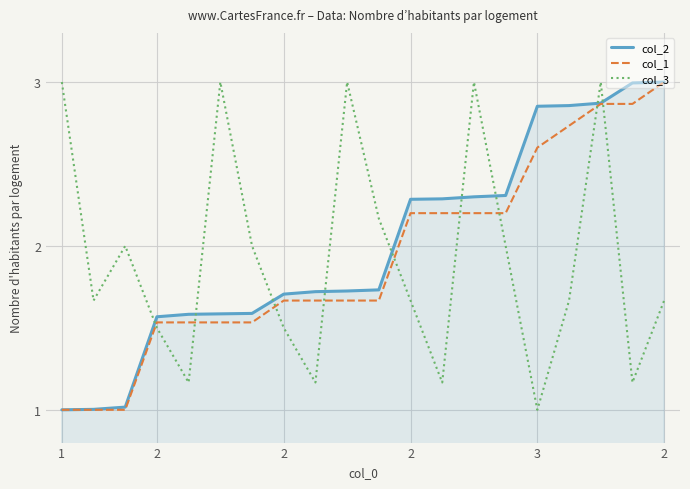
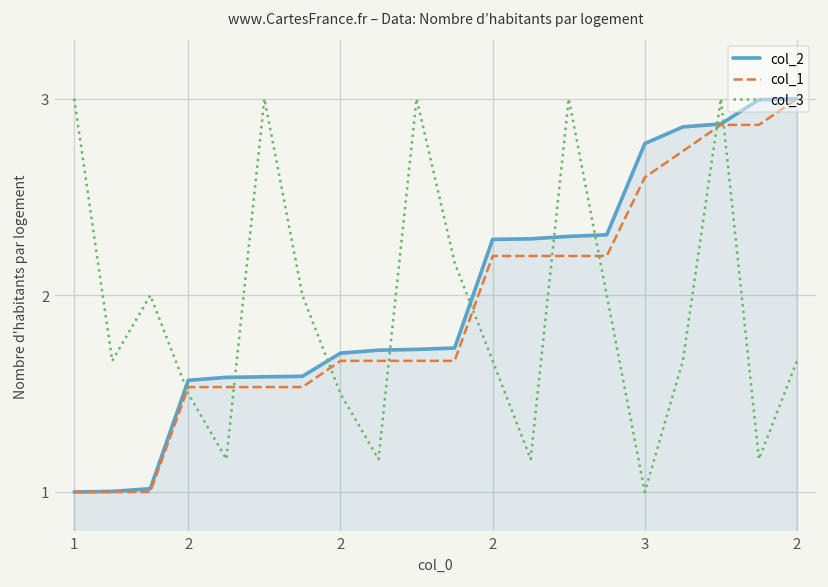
  {
    "col_2": {
-     "3": 2.85
+     "3": 2.77
    },
    "col_1": {
      "3": 2.60
    },
    "col_3": {
      "3": 1.00
    }
  }
